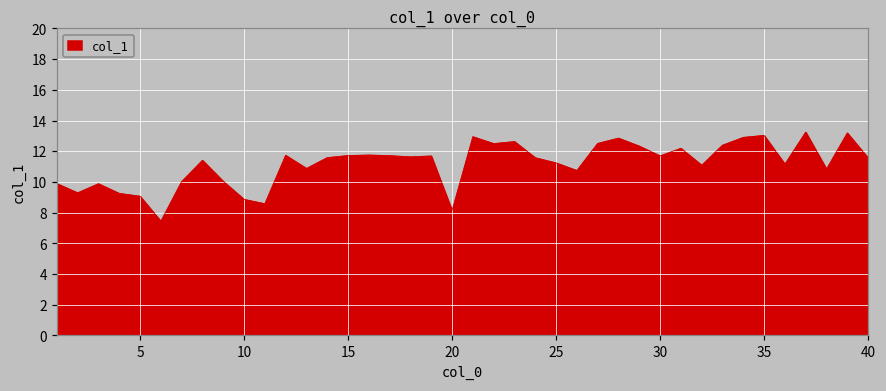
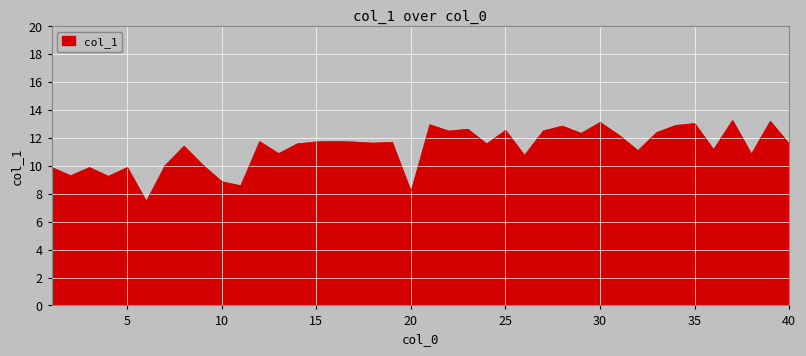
  {
-   "5": 9.1,
+   "5": 9.9,
    "10": 8.9,
    "15": 11.7,
    "20": 8.1,
-   "25": 11.2,
-   "30": 11.7,
+   "25": 12.5,
+   "30": 13.1,
    "35": 13.0,
    "40": 11.6
  }
